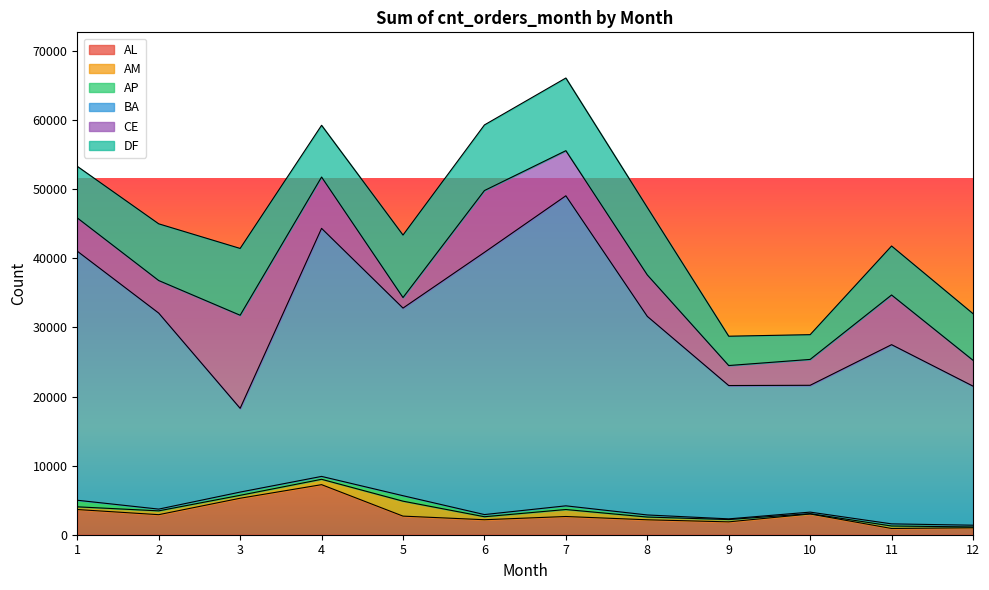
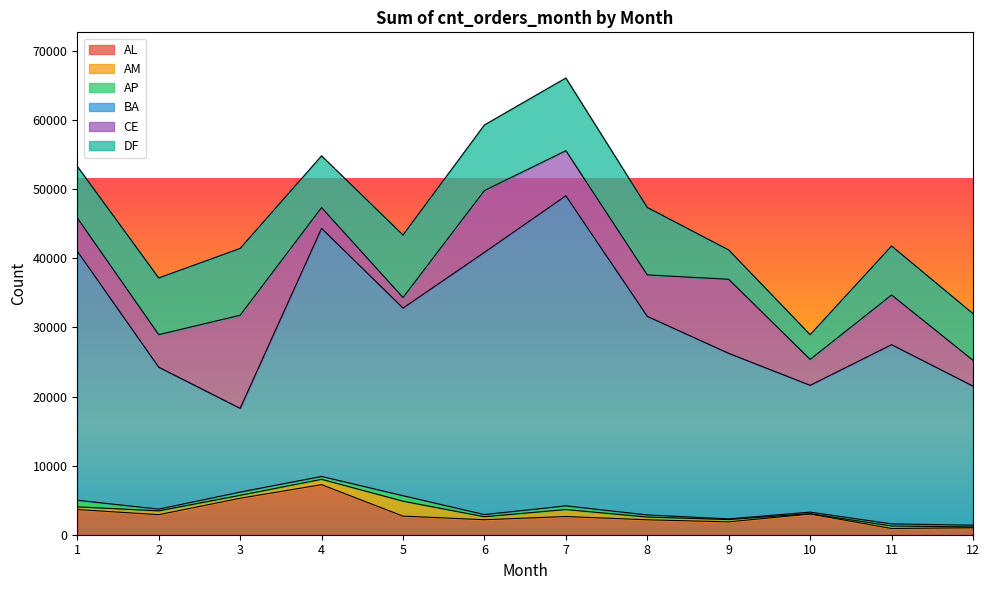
  {
    "AL": {
      "1": 4000,
      "2": 3000,
      "3": 5000,
      "4": 7000,
      "5": 3000,
      "6": 2000,
      "7": 3000,
      "8": 2000
    },
    "AM": {
      "1": 0,
      "3": 0,
      "4": 1000,
      "5": 2000,
      "7": 1000
    },
    "BA": {
      "1": 36000,
-     "2": 28000,
+     "2": 21000,
      "3": 12000,
      "4": 36000,
      "5": 27000,
      "6": 38000,
      "7": 45000,
      "8": 29000,
-     "9": 19000,
+     "9": 24000,
      "10": 18000,
      "11": 26000,
      "12": 20000
    },
    "CE": {
      "1": 5000,
      "2": 5000,
      "3": 13000,
-     "4": 7000,
+     "4": 3000,
      "5": 2000,
      "6": 9000,
      "7": 7000,
      "8": 6000,
-     "9": 3000,
+     "9": 11000,
      "10": 4000,
      "11": 7000,
      "12": 4000
    }
  }
